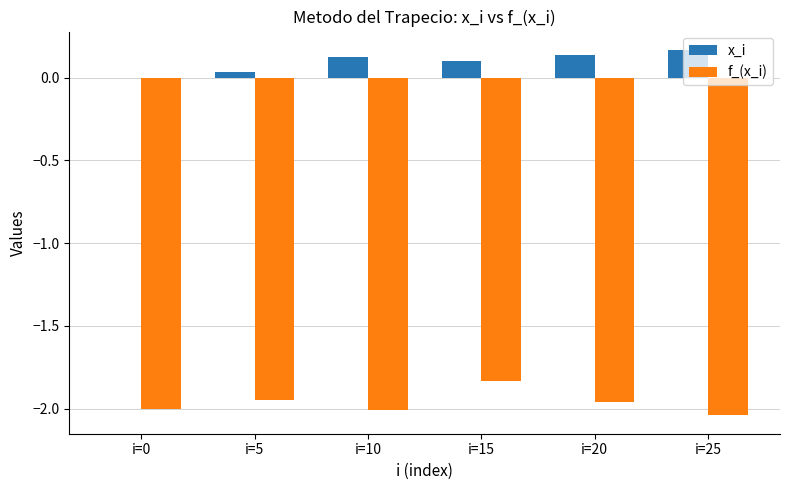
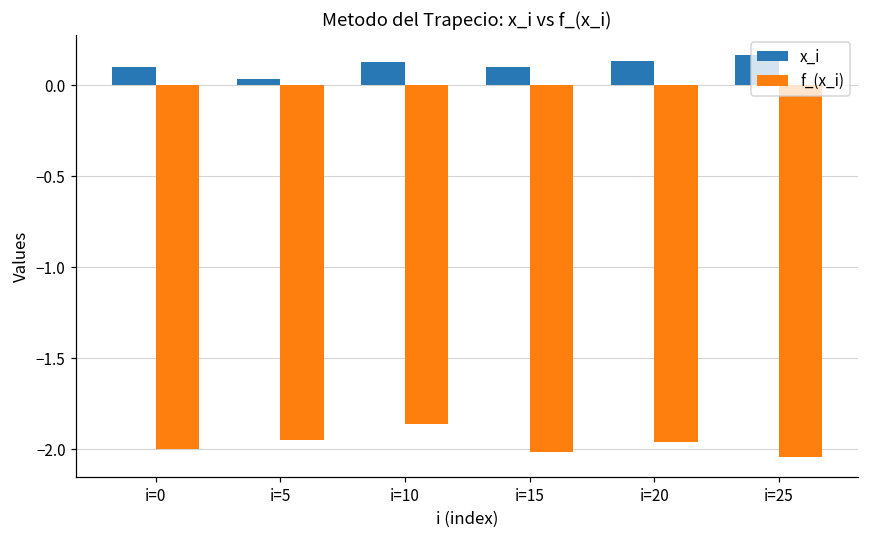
  {
    "x_i": {
-     "i=0": 0.0,
+     "i=0": 0.1,
      "i=5": 0.03,
      "i=10": 0.13,
      "i=15": 0.1,
      "i=20": 0.13
    },
    "f_(x_i)": {
      "i=0": -2.00,
      "i=5": -1.95,
-     "i=10": -2.01,
-     "i=15": -1.83,
+     "i=10": -1.86,
+     "i=15": -2.02,
      "i=20": -1.96,
      "i=25": -2.04
    }
  }
